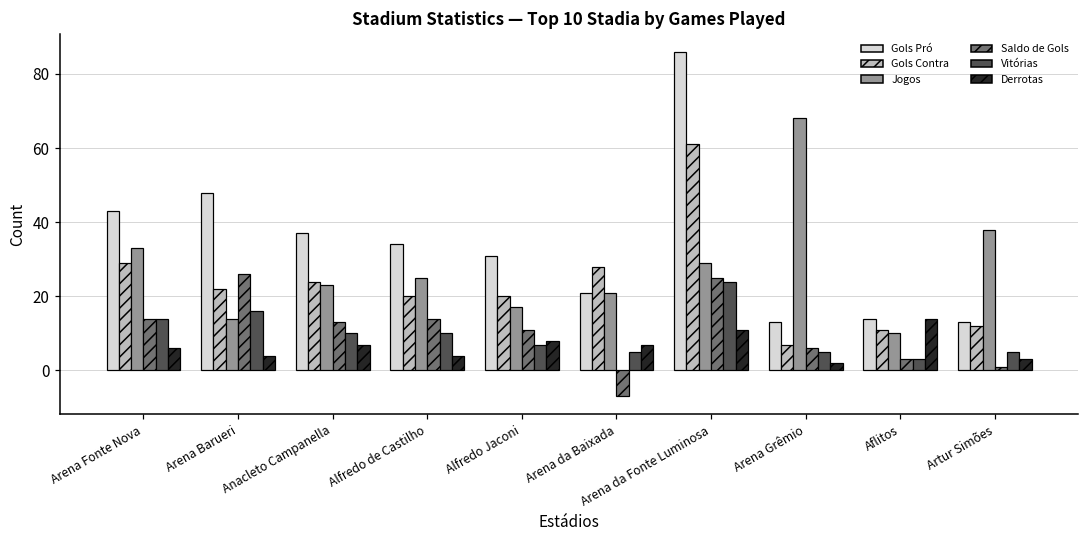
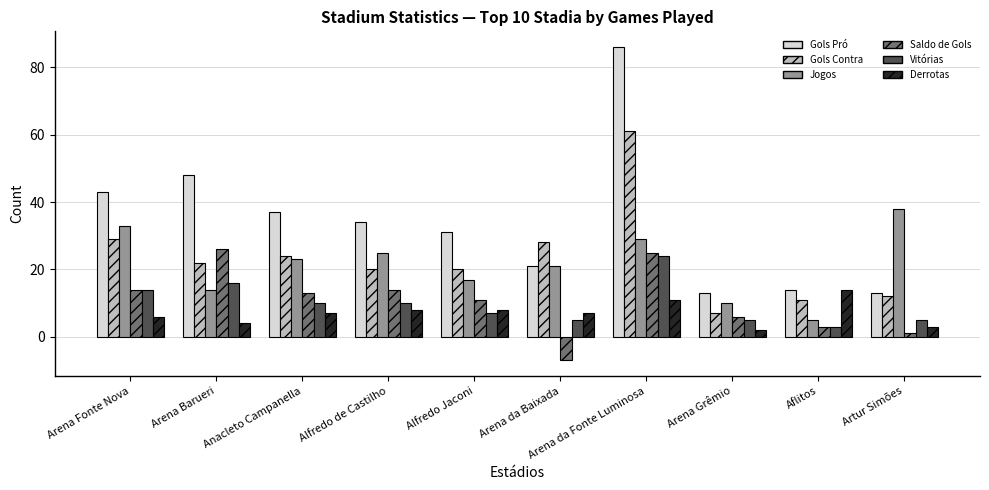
  {
    "Jogos": {
      "Arena Fonte Nova": 33,
      "Arena Barueri": 14,
      "Anacleto Campanella": 23,
      "Alfredo de Castilho": 25,
      "Alfredo Jaconi": 17,
      "Arena da Baixada": 21,
      "Arena da Fonte Luminosa": 29,
-     "Arena Grêmio": 68,
-     "Aflitos": 10,
+     "Arena Grêmio": 10,
+     "Aflitos": 5,
      "Artur Simões": 38
    },
    "Derrotas": {
      "Arena Fonte Nova": 6,
      "Arena Barueri": 4,
      "Anacleto Campanella": 7,
-     "Alfredo de Castilho": 4,
+     "Alfredo de Castilho": 8,
      "Alfredo Jaconi": 8,
      "Arena da Baixada": 7,
      "Arena da Fonte Luminosa": 11,
      "Arena Grêmio": 2,
      "Aflitos": 14,
      "Artur Simões": 3
    }
  }
